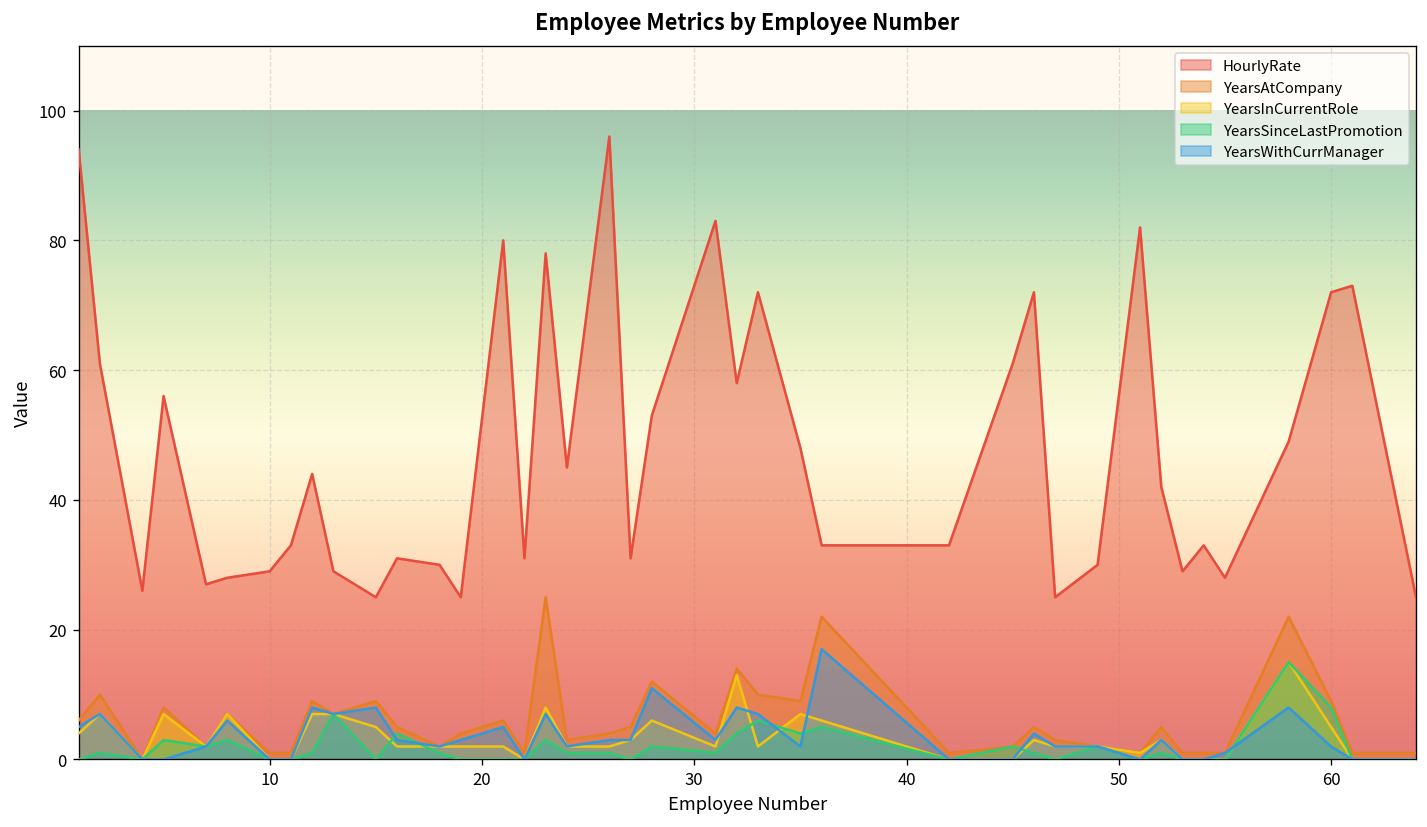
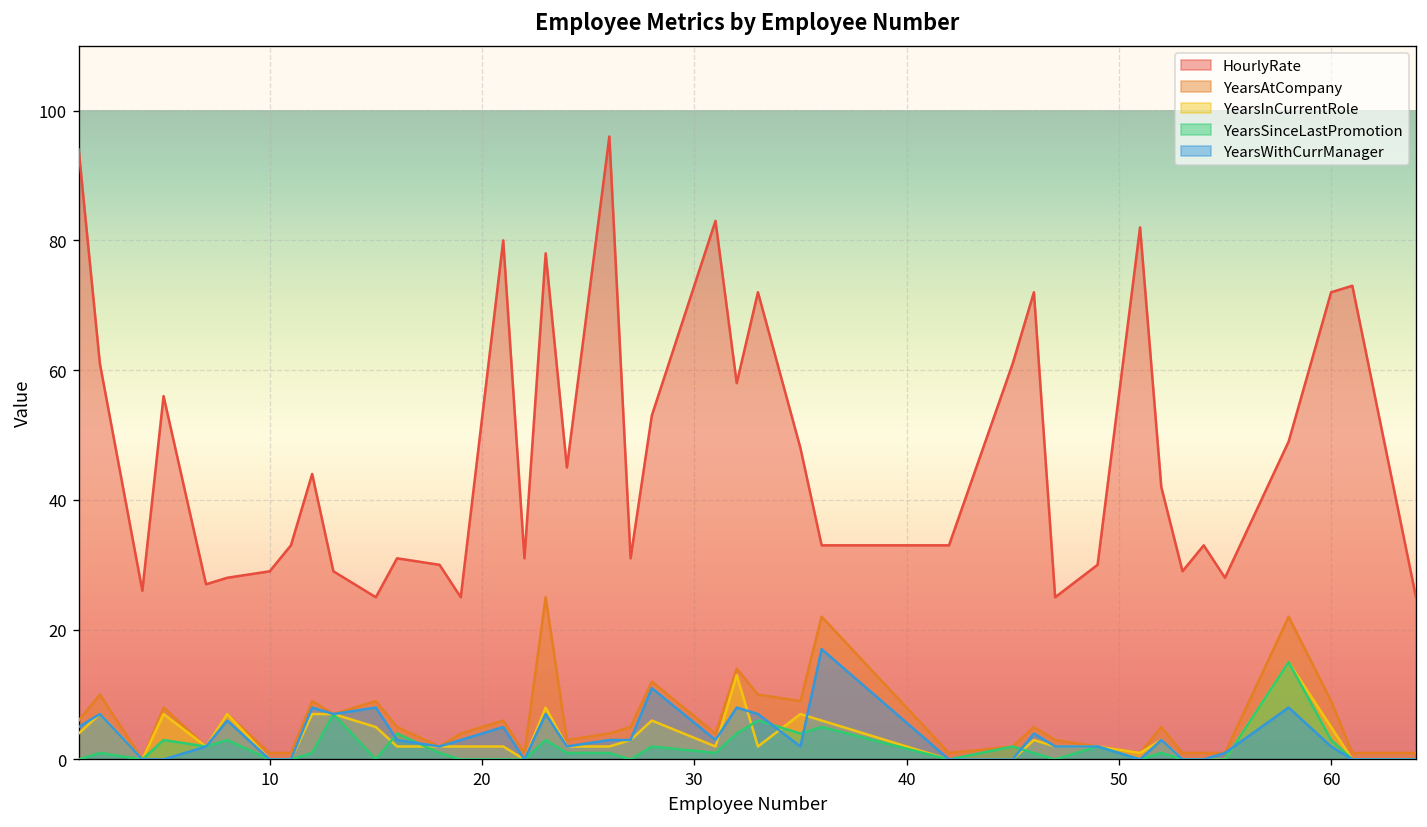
  {
    "YearsSinceLastPromotion": {
-     "60": 8
+     "60": 3
    },
    "YearsWithCurrManager": {
      "60": 2
    }
  }
